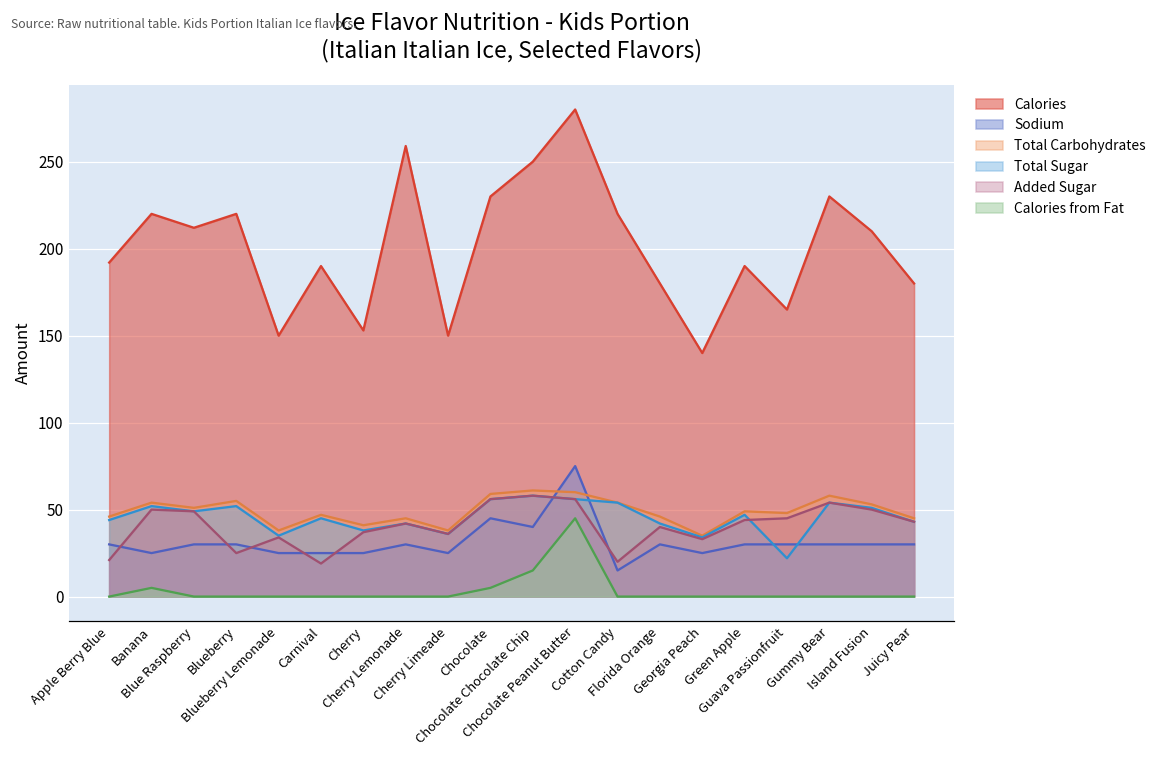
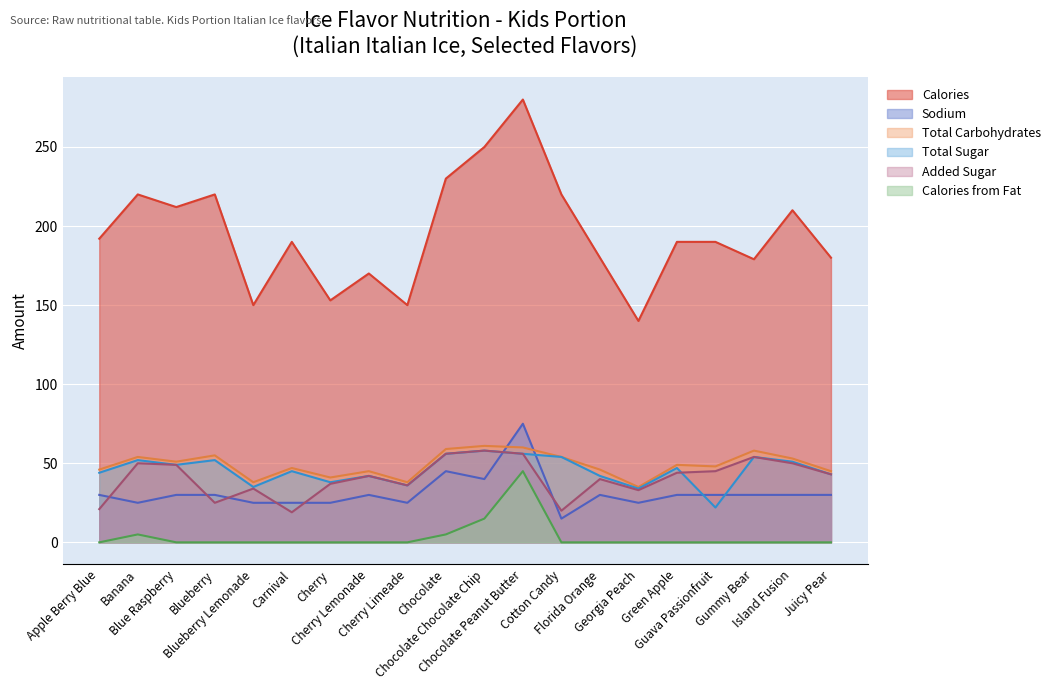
  {
    "Calories": {
      "Apple Berry Blue": 192,
      "Banana": 220,
      "Blue Raspberry": 212,
      "Blueberry": 220,
      "Blueberry Lemonade": 150,
      "Carnival": 190,
      "Cherry": 153,
-     "Cherry Lemonade": 259,
+     "Cherry Lemonade": 170,
      "Cherry Limeade": 150,
      "Chocolate": 230,
      "Chocolate Chocolate Chip": 250,
      "Chocolate Peanut Butter": 280,
      "Cotton Candy": 220,
      "Florida Orange": 180,
      "Georgia Peach": 140,
      "Green Apple": 190,
-     "Guava Passionfruit": 165,
-     "Gummy Bear": 230,
+     "Guava Passionfruit": 190,
+     "Gummy Bear": 179,
      "Island Fusion": 210,
      "Juicy Pear": 180
    }
  }
